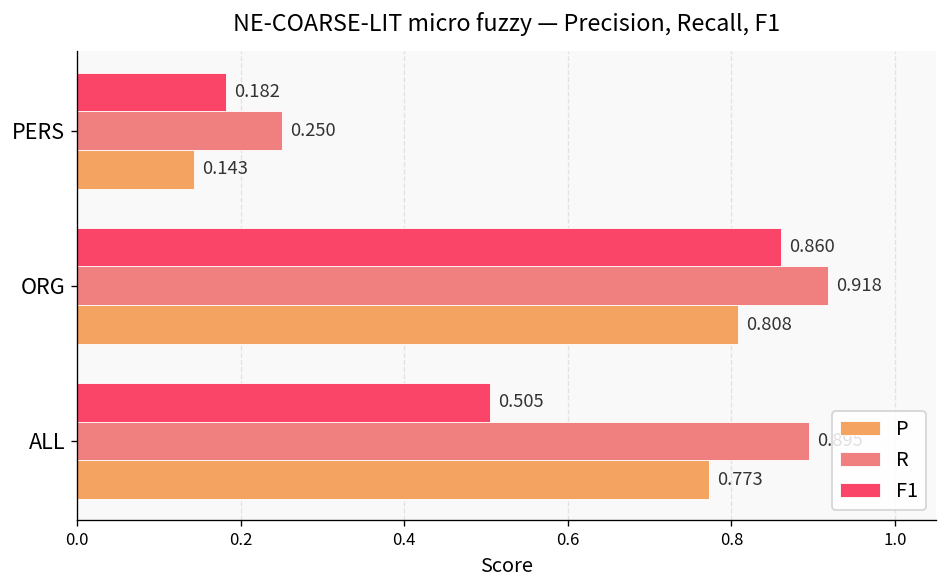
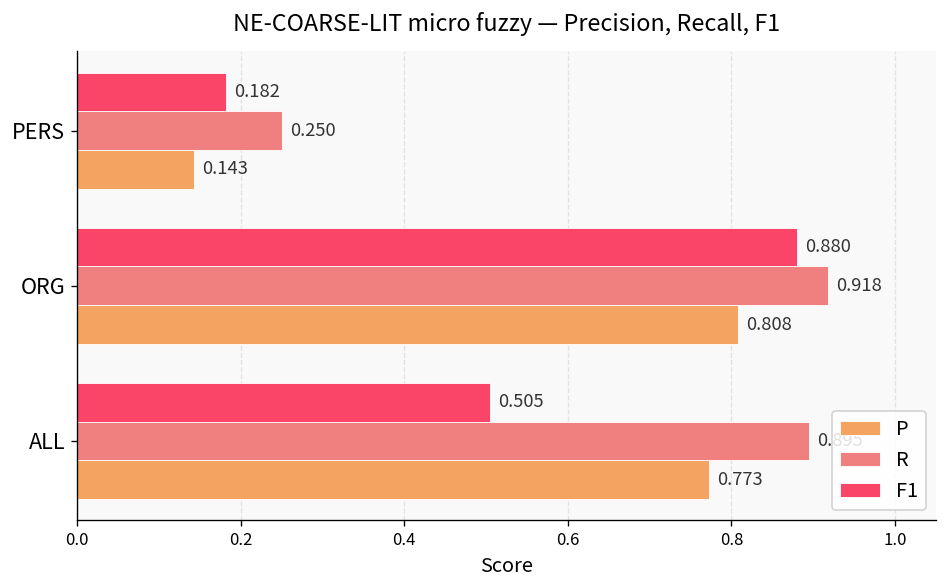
  {
    "F1": {
      "PERS": 0.182,
-     "ORG": 0.860,
+     "ORG": 0.880,
      "ALL": 0.505
    }
  }
